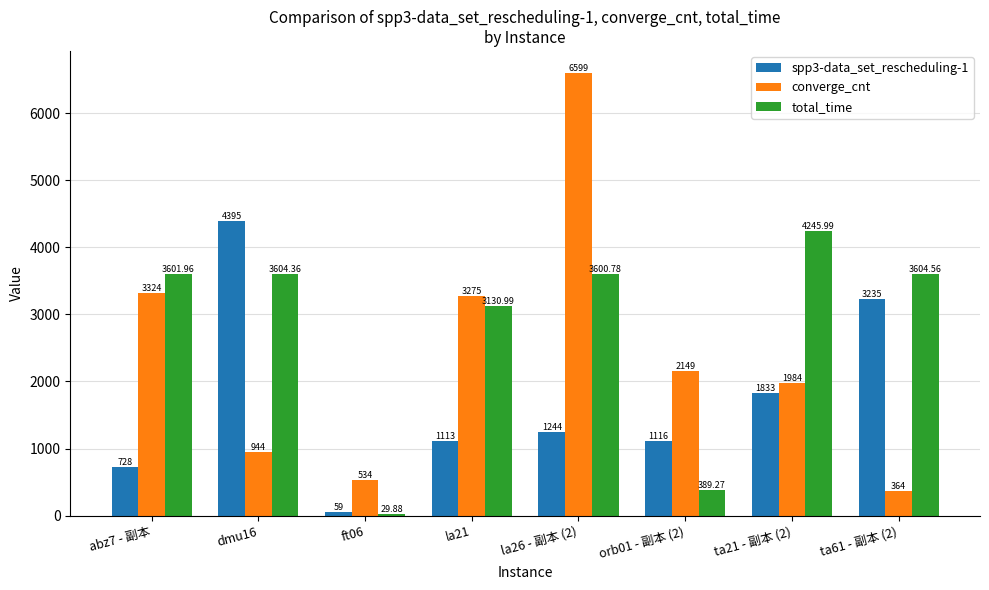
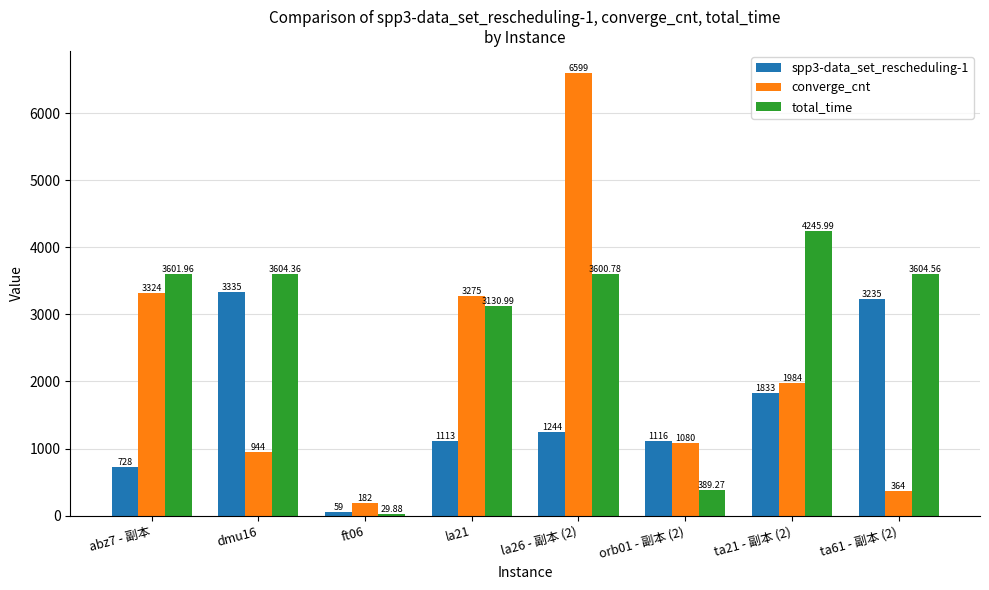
  {
    "spp3-data_set_rescheduling-1": {
      "abz7 - 副本": 728,
-     "dmu16": 4395,
+     "dmu16": 3335,
      "ft06": 59,
      "la21": 1113,
      "la26 - 副本 (2)": 1244,
      "orb01 - 副本 (2)": 1116,
      "ta21 - 副本 (2)": 1833,
      "ta61 - 副本 (2)": 3235
    },
    "converge_cnt": {
      "abz7 - 副本": 3324,
      "dmu16": 944,
-     "ft06": 534,
+     "ft06": 182,
      "la21": 3275,
      "la26 - 副本 (2)": 6599,
-     "orb01 - 副本 (2)": 2149,
+     "orb01 - 副本 (2)": 1080,
      "ta21 - 副本 (2)": 1984,
      "ta61 - 副本 (2)": 364
    },
    "total_time": {
      "abz7 - 副本": 3601.96,
      "dmu16": 3604.36,
      "ft06": 29.88,
      "la21": 3130.99,
      "la26 - 副本 (2)": 3600.78,
      "orb01 - 副本 (2)": 389.27,
      "ta21 - 副本 (2)": 4245.99,
      "ta61 - 副本 (2)": 3604.56
    }
  }
